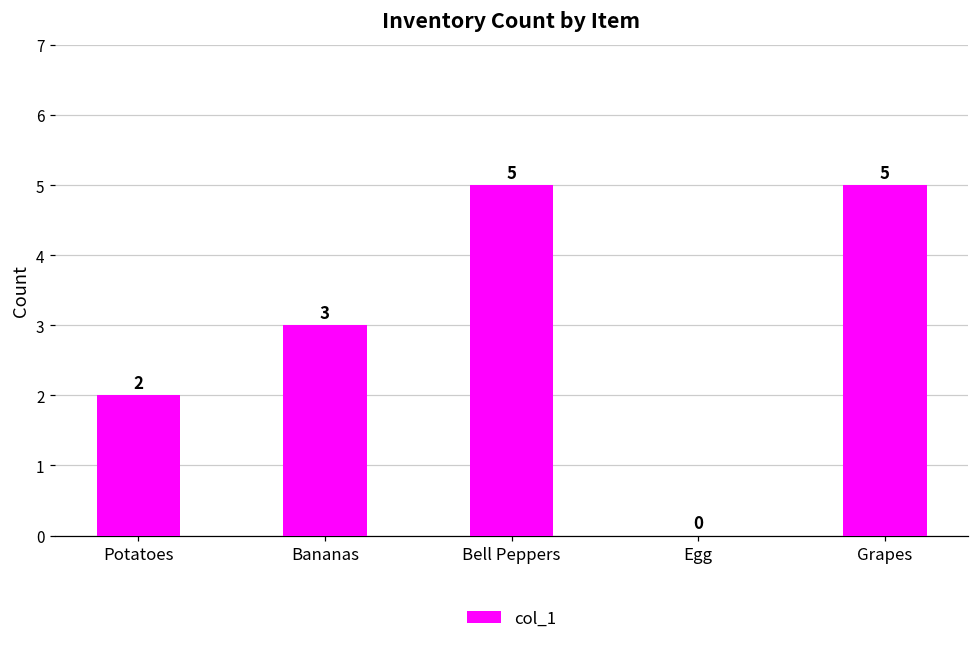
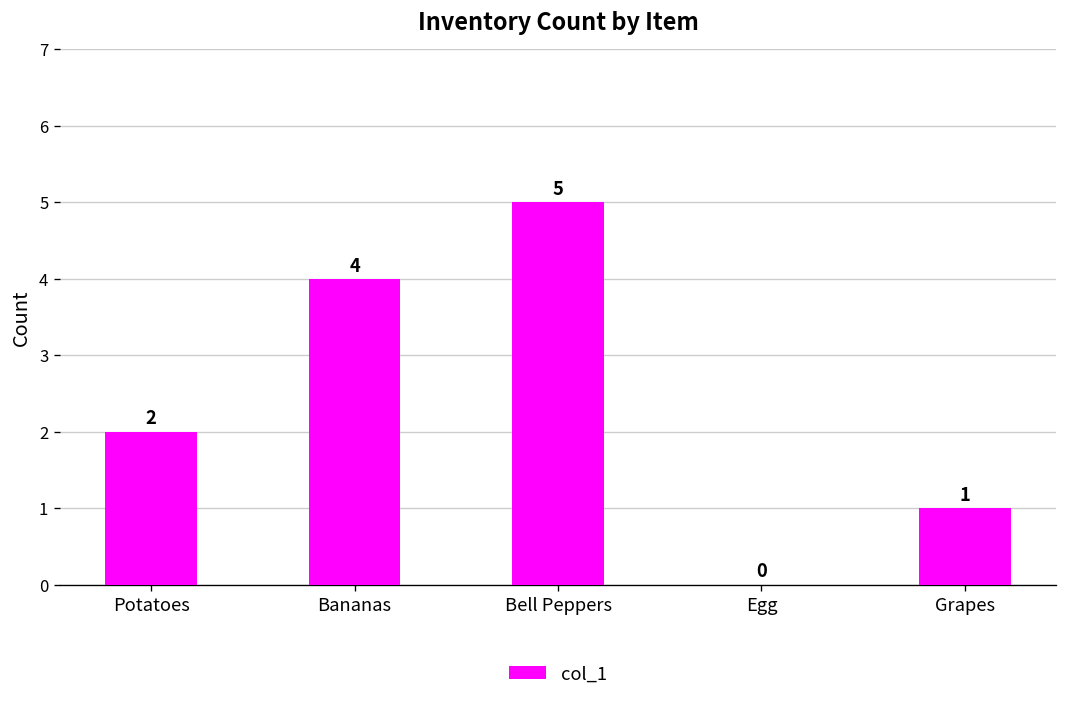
  {
    "Potatoes": 2,
-   "Bananas": 3,
+   "Bananas": 4,
    "Bell Peppers": 5,
    "Egg": 0,
-   "Grapes": 5
+   "Grapes": 1
  }
